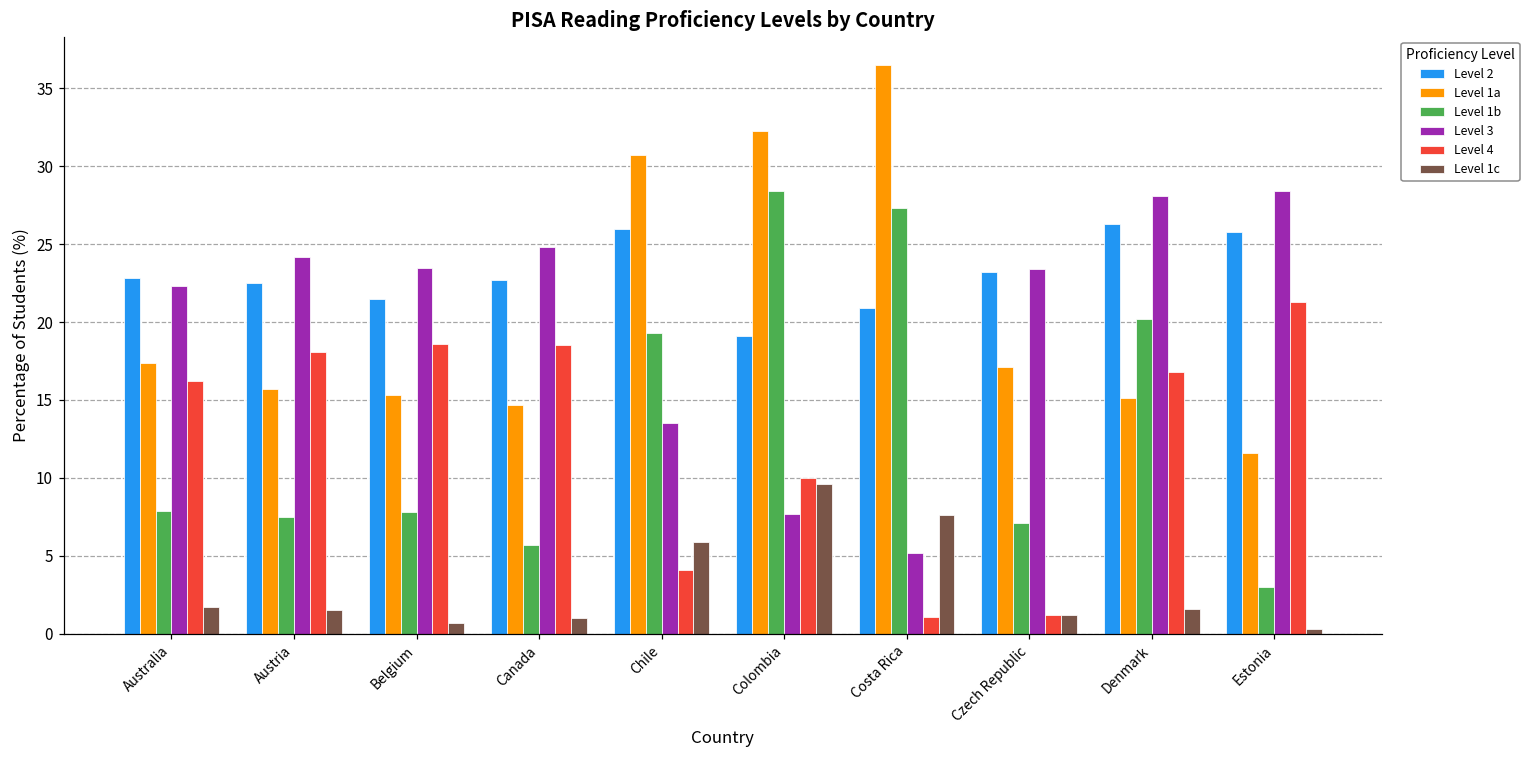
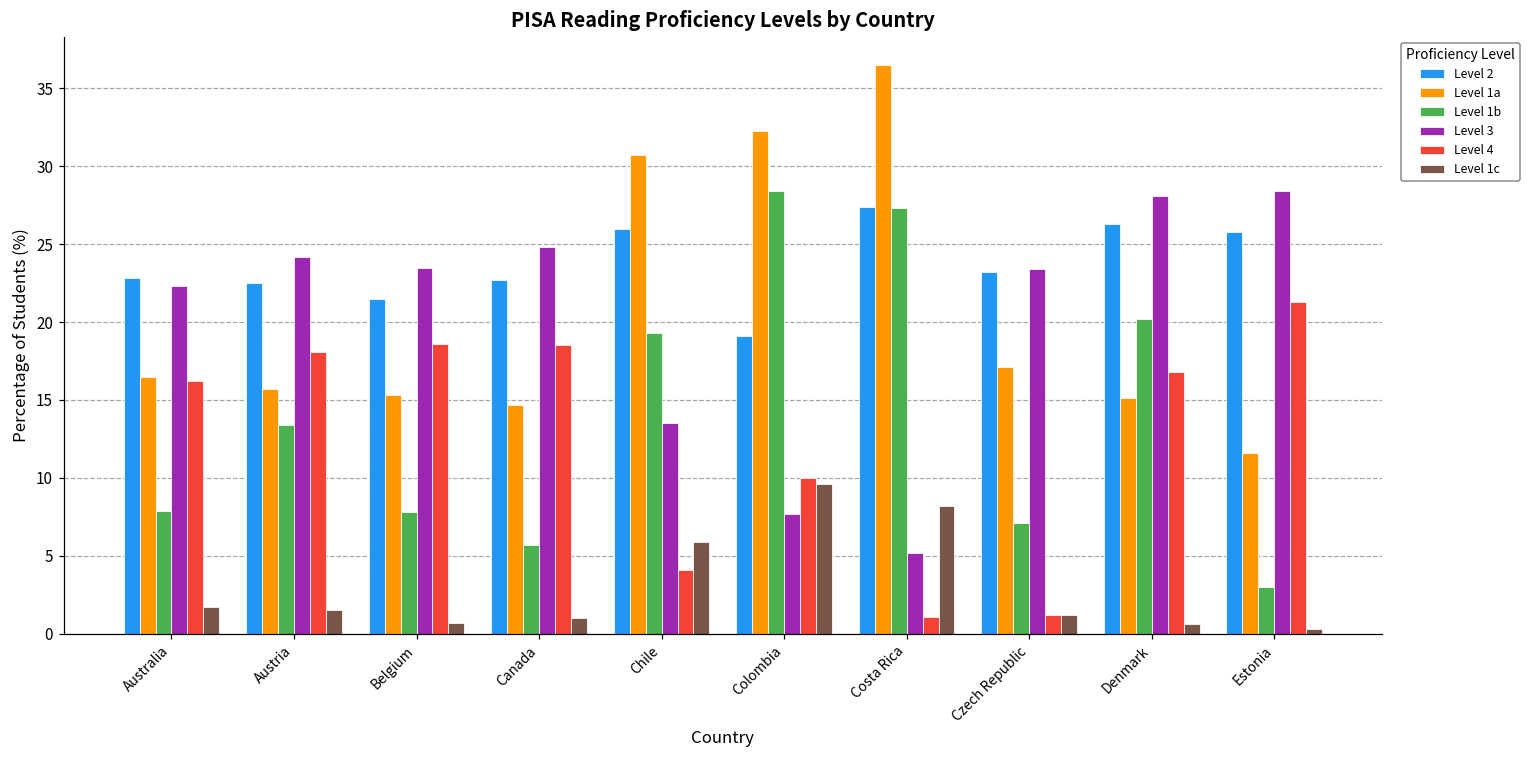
  {
    "Level 2": {
      "Australia": 22.8,
      "Austria": 22.5,
      "Belgium": 21.5,
      "Canada": 22.7,
      "Chile": 26.0,
      "Colombia": 19.1,
-     "Costa Rica": 20.9,
+     "Costa Rica": 27.4,
      "Czech Republic": 23.2,
      "Denmark": 26.3,
      "Estonia": 25.8
    },
    "Level 1a": {
-     "Australia": 17.4,
+     "Australia": 16.5,
      "Austria": 15.7,
      "Belgium": 15.3,
      "Canada": 14.7,
      "Chile": 30.7,
      "Colombia": 32.3,
      "Costa Rica": 36.5,
      "Czech Republic": 17.1,
      "Denmark": 15.1,
      "Estonia": 11.6
    },
    "Level 1b": {
      "Australia": 7.9,
-     "Austria": 7.5,
+     "Austria": 13.4,
      "Belgium": 7.8,
      "Canada": 5.7,
      "Chile": 19.3,
      "Colombia": 28.4,
      "Costa Rica": 27.3,
      "Czech Republic": 7.1,
      "Denmark": 20.2,
      "Estonia": 3.0
    },
    "Level 3": {
      "Australia": 22.3,
      "Austria": 24.2,
      "Belgium": 23.5,
      "Canada": 24.8,
      "Chile": 13.5,
      "Colombia": 7.7,
      "Costa Rica": 5.2,
      "Czech Republic": 23.4,
      "Denmark": 28.1,
      "Estonia": 28.4
    },
    "Level 4": {
      "Australia": 16.2,
      "Austria": 18.1,
      "Belgium": 18.6,
      "Canada": 18.5,
      "Chile": 4.1,
      "Colombia": 10.0,
      "Costa Rica": 1.1,
      "Czech Republic": 1.2,
      "Denmark": 16.8,
      "Estonia": 21.3
    },
    "Level 1c": {
      "Australia": 1.7,
      "Austria": 1.5,
      "Belgium": 0.7,
      "Canada": 1.0,
      "Chile": 5.9,
      "Colombia": 9.6,
-     "Costa Rica": 7.6,
+     "Costa Rica": 8.2,
      "Czech Republic": 1.2,
-     "Denmark": 1.6,
+     "Denmark": 0.6,
      "Estonia": 0.3
    }
  }
